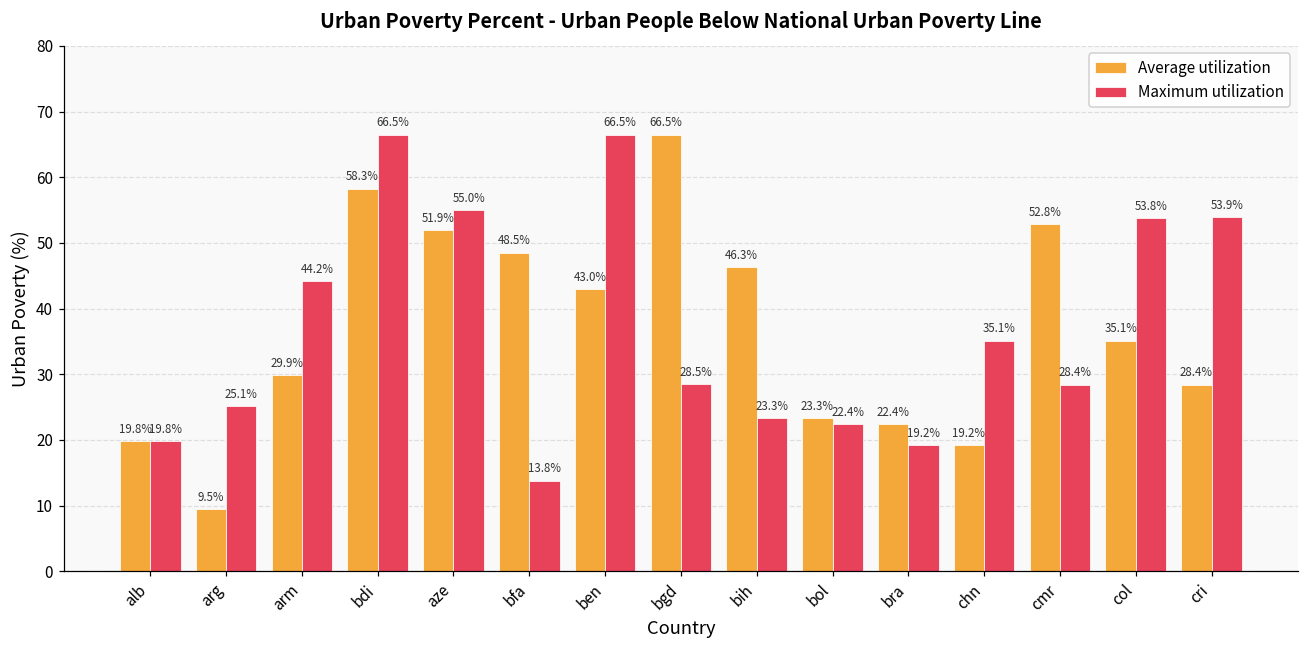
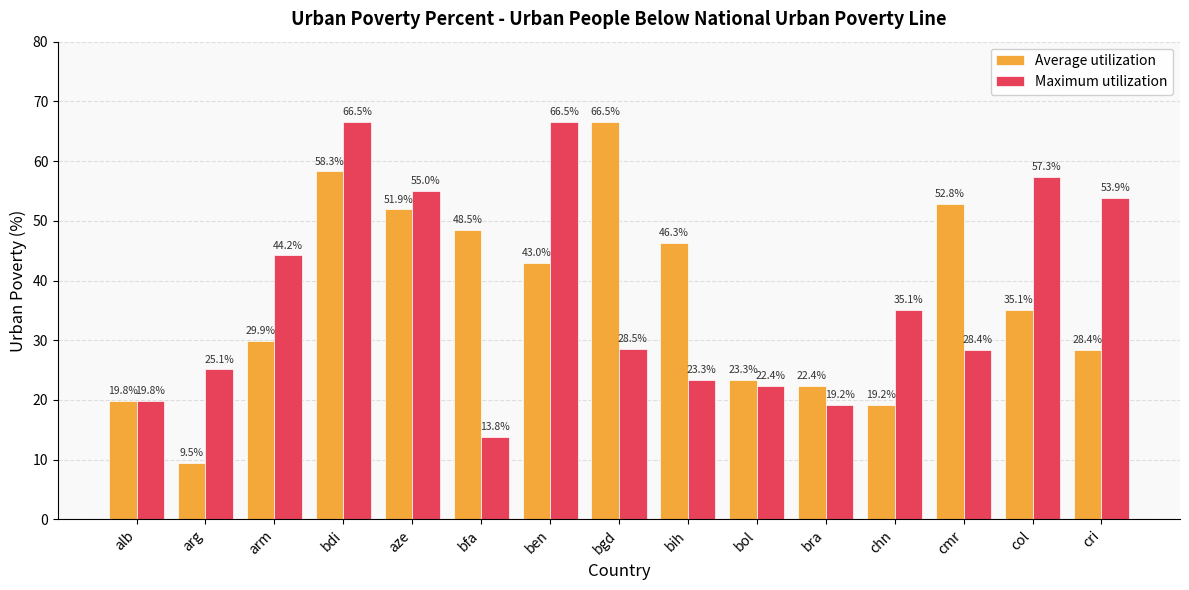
  {
    "Average utilization": {
      "alb": "19.8%",
      "arg": "9.5%",
      "arm": "29.9%",
      "bdi": "58.3%",
      "aze": "51.9%",
      "bfa": "48.5%",
      "ben": "43.0%",
      "bgd": "66.5%",
      "bih": "46.3%",
      "bol": "23.3%",
      "bra": "22.4%",
      "chn": "19.2%",
      "cmr": "52.8%",
      "col": "35.1%",
      "cri": "28.4%"
    },
    "Maximum utilization": {
      "alb": "19.8%",
      "arg": "25.1%",
      "arm": "44.2%",
      "bdi": "66.5%",
      "aze": "55.0%",
      "bfa": "13.8%",
      "ben": "66.5%",
      "bgd": "28.5%",
      "bih": "23.3%",
      "bol": "22.4%",
      "bra": "19.2%",
      "chn": "35.1%",
      "cmr": "28.4%",
-     "col": "53.8%",
+     "col": "57.3%",
      "cri": "53.9%"
    }
  }
